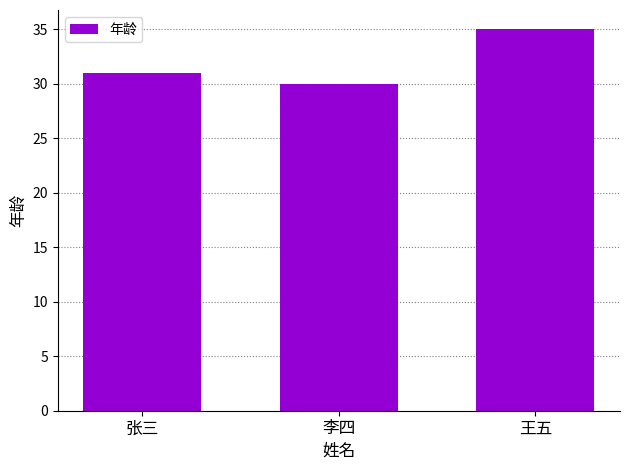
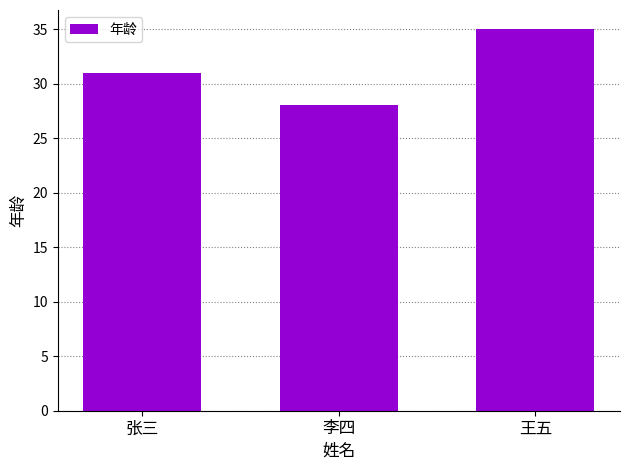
  {
    "张三": 31,
-   "李四": 30,
+   "李四": 28,
    "王五": 35
  }
